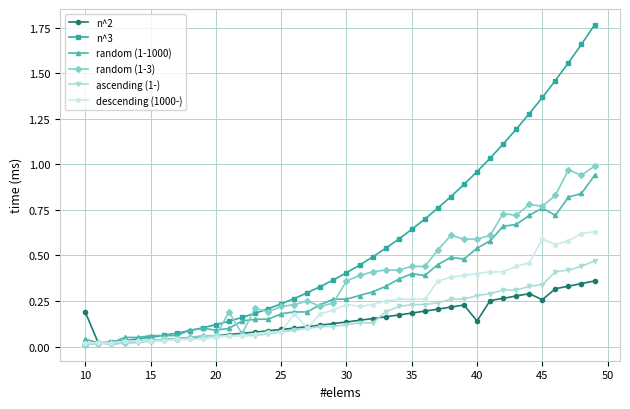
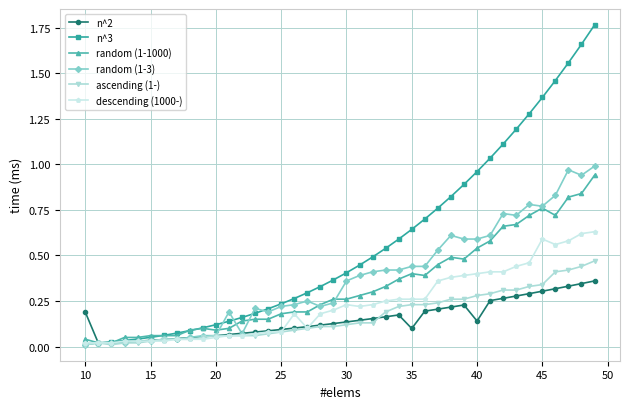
  {
    "n^2": {
      "10": 0.19,
      "30": 0.14,
-     "35": 0.18,
+     "35": 0.10,
      "40": 0.14,
-     "45": 0.26
+     "45": 0.30
    }
  }
